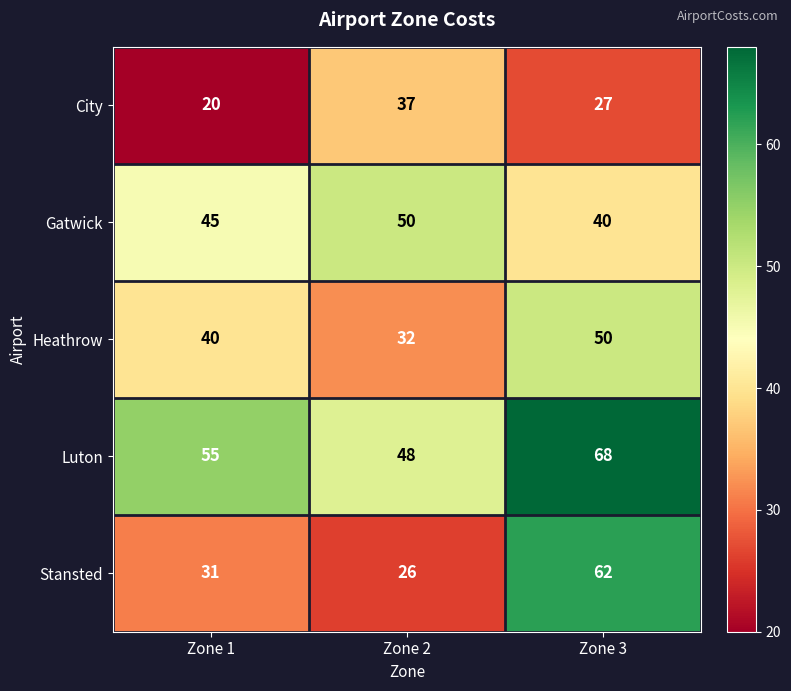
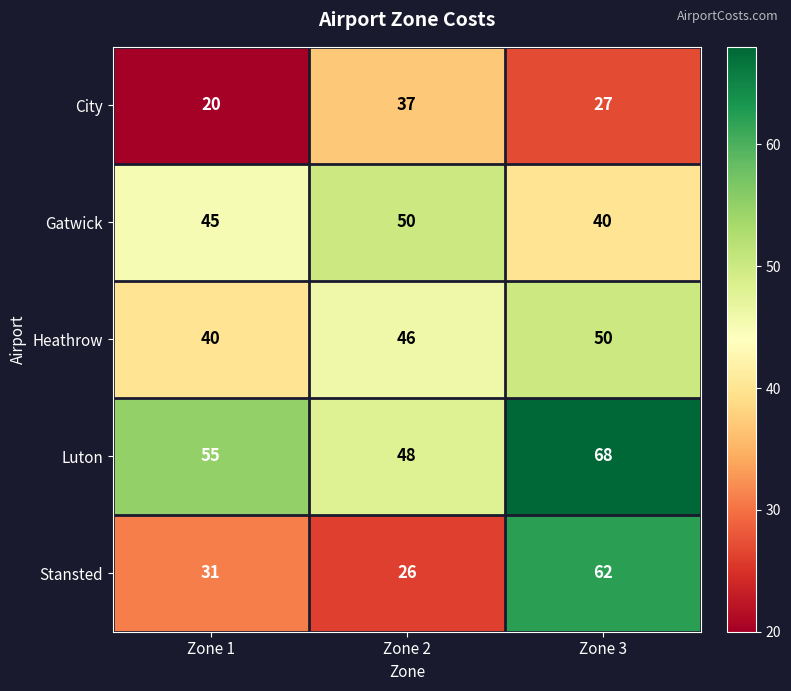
  {
    "City": {
      "Zone 1": 20,
      "Zone 2": 37,
      "Zone 3": 27
    },
    "Gatwick": {
      "Zone 1": 45,
      "Zone 2": 50,
      "Zone 3": 40
    },
    "Heathrow": {
      "Zone 1": 40,
-     "Zone 2": 32,
+     "Zone 2": 46,
      "Zone 3": 50
    },
    "Luton": {
      "Zone 1": 55,
      "Zone 2": 48,
      "Zone 3": 68
    },
    "Stansted": {
      "Zone 1": 31,
      "Zone 2": 26,
      "Zone 3": 62
    }
  }
